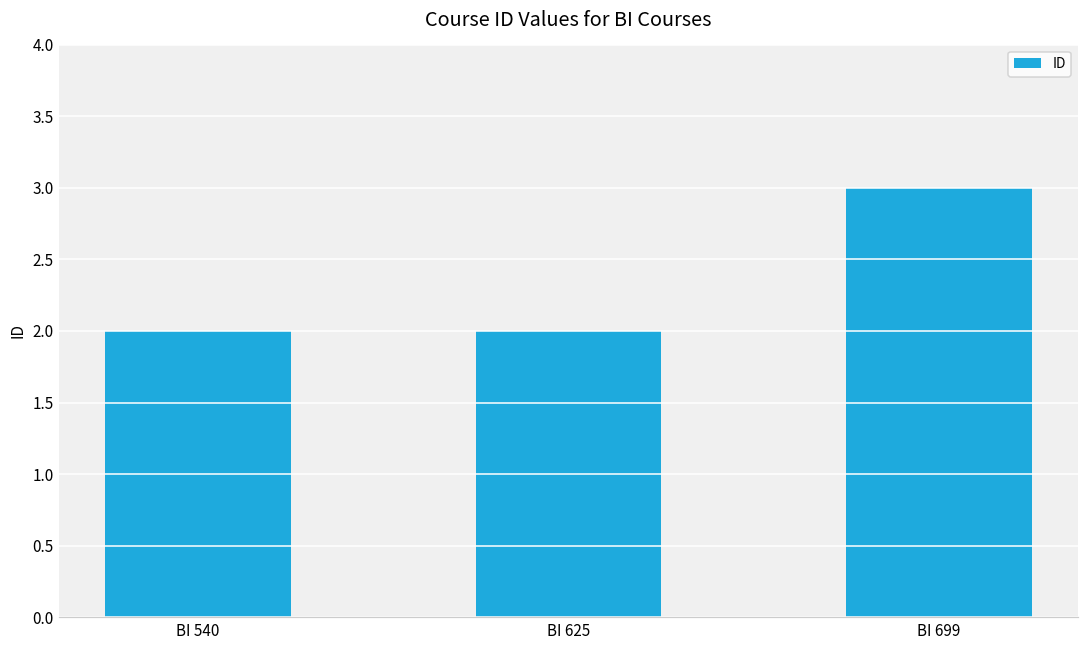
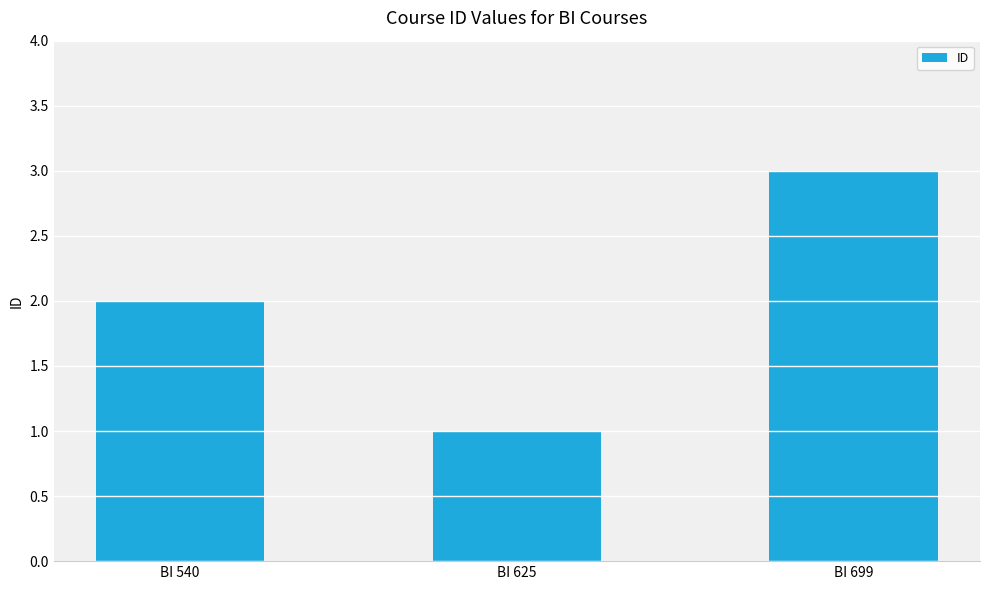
  {
    "BI 540": 2,
-   "BI 625": 2,
+   "BI 625": 1,
    "BI 699": 3
  }
